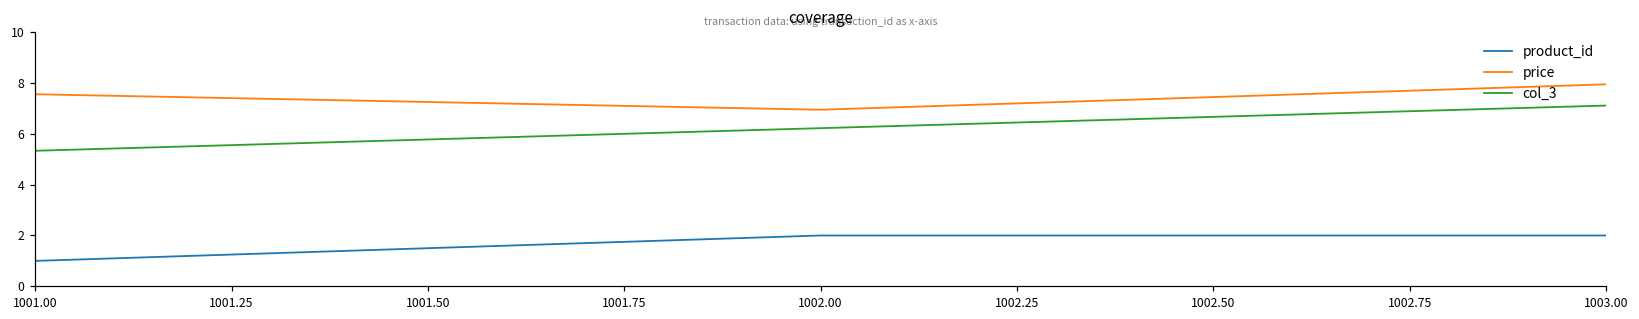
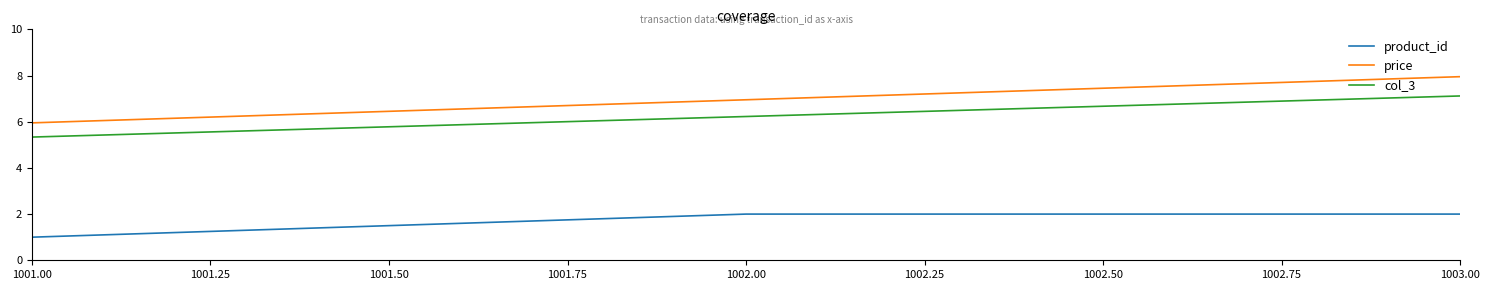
  {
    "product_id": {
      "1001.00": 1.0,
      "1002.00": 2.0,
      "1003.00": 2.0
    },
    "price": {
-     "1001.00": 7.6,
+     "1001.00": 6.0,
      "1002.00": 7.0,
      "1003.00": 8.0
    },
    "col_3": {
      "1001.00": 5.3,
      "1002.00": 6.2,
      "1003.00": 7.1
    }
  }
